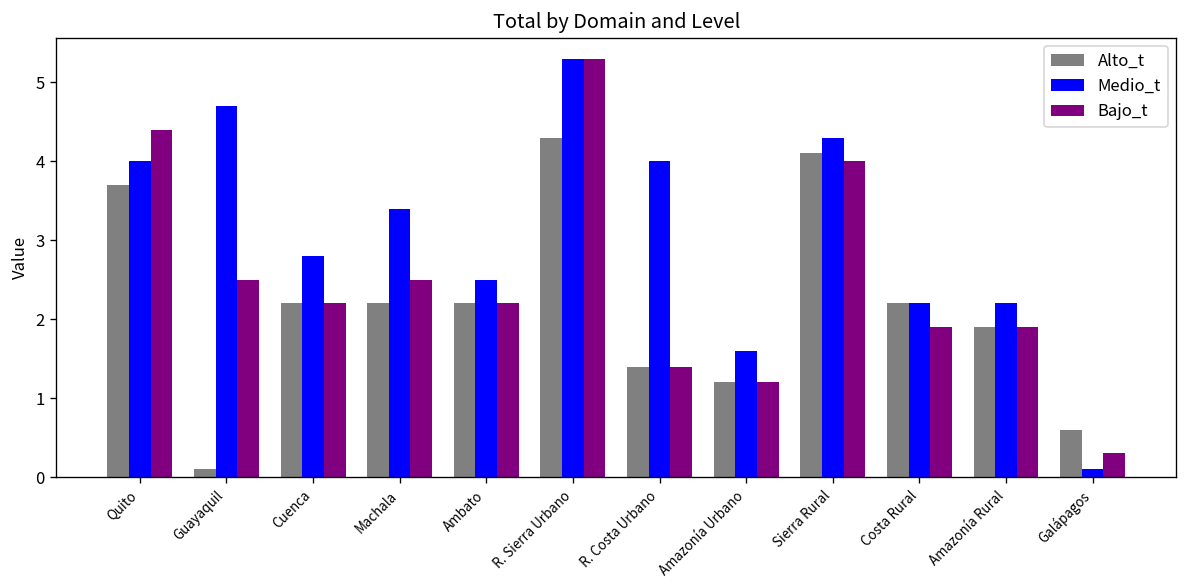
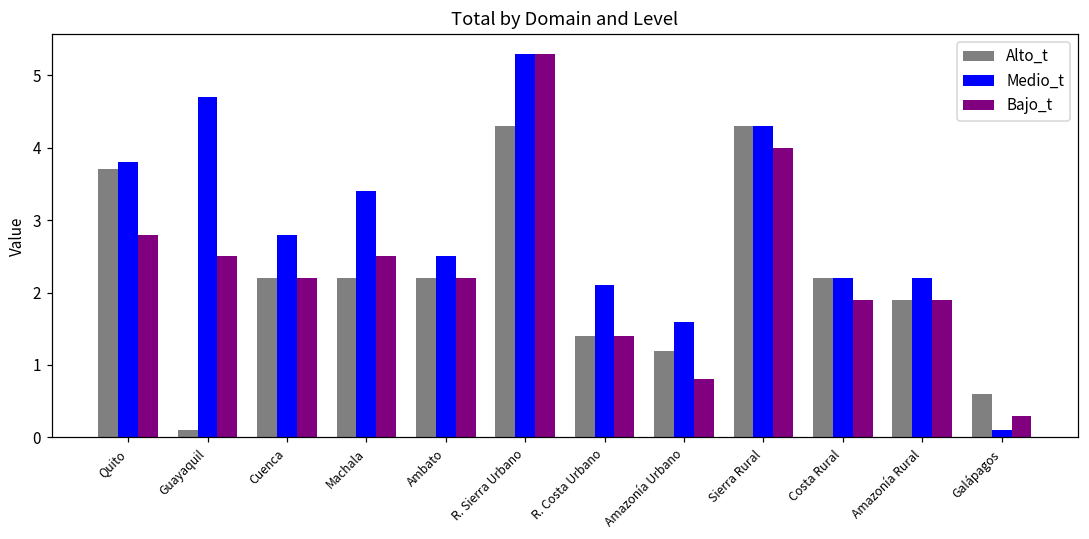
  {
    "Alto_t": {
      "Quito": 3.7,
      "Guayaquil": 0.1,
      "Cuenca": 2.2,
      "Machala": 2.2,
      "Ambato": 2.2,
      "R. Sierra Urbano": 4.3,
      "R. Costa Urbano": 1.4,
      "Amazonía Urbano": 1.2,
-     "Sierra Rural": 4.1,
+     "Sierra Rural": 4.3,
      "Costa Rural": 2.2,
      "Amazonía Rural": 1.9,
      "Galápagos": 0.6
    },
    "Medio_t": {
-     "Quito": 4.0,
+     "Quito": 3.8,
      "Guayaquil": 4.7,
      "Cuenca": 2.8,
      "Machala": 3.4,
      "Ambato": 2.5,
      "R. Sierra Urbano": 5.3,
-     "R. Costa Urbano": 4.0,
+     "R. Costa Urbano": 2.1,
      "Amazonía Urbano": 1.6,
      "Sierra Rural": 4.3,
      "Costa Rural": 2.2,
      "Amazonía Rural": 2.2,
      "Galápagos": 0.1
    },
    "Bajo_t": {
-     "Quito": 4.4,
+     "Quito": 2.8,
      "Guayaquil": 2.5,
      "Cuenca": 2.2,
      "Machala": 2.5,
      "Ambato": 2.2,
      "R. Sierra Urbano": 5.3,
      "R. Costa Urbano": 1.4,
-     "Amazonía Urbano": 1.2,
+     "Amazonía Urbano": 0.8,
      "Sierra Rural": 4.0,
      "Costa Rural": 1.9,
      "Amazonía Rural": 1.9,
      "Galápagos": 0.3
    }
  }
